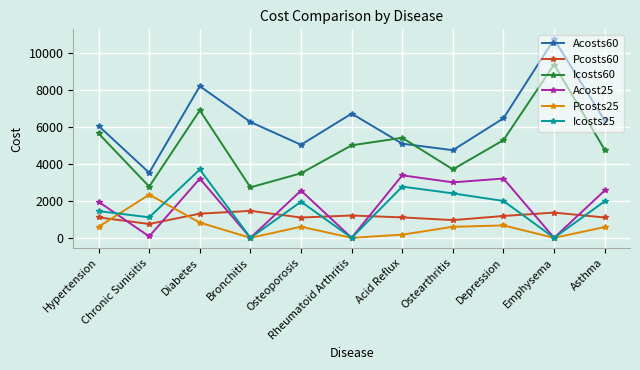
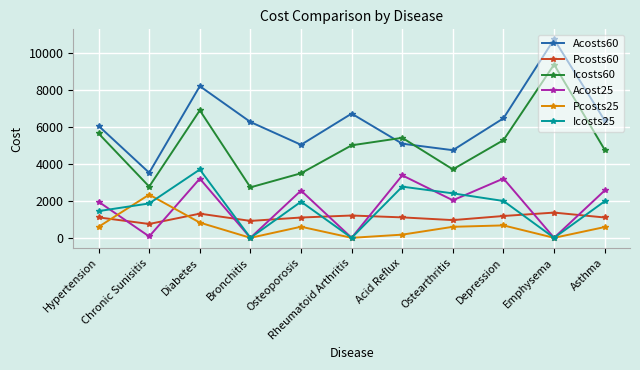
  {
    "Acosts60": {
      "Hypertension": 6000,
      "Chronic Sunisitis": 3500,
      "Diabetes": 8200,
      "Bronchitis": 6300,
      "Osteoporosis": 5000,
      "Rheumatoid Arthritis": 6700,
      "Acid Reflux": 5100,
      "Ostearthritis": 4700,
      "Depression": 6500
    },
    "Pcosts60": {
      "Hypertension": 1100,
      "Chronic Sunisitis": 700,
      "Diabetes": 1300,
-     "Bronchitis": 1500,
+     "Bronchitis": 900,
      "Osteoporosis": 1100,
      "Rheumatoid Arthritis": 1200,
      "Acid Reflux": 1100,
      "Ostearthritis": 1000,
      "Depression": 1200,
      "Emphysema": 1400,
      "Asthma": 1100
    },
    "Icosts60": {
      "Hypertension": 5600,
      "Chronic Sunisitis": 2800,
      "Diabetes": 6900,
      "Bronchitis": 2700,
      "Osteoporosis": 3500,
      "Rheumatoid Arthritis": 5000,
      "Acid Reflux": 5400,
      "Ostearthritis": 3700,
      "Depression": 5300,
      "Asthma": 4800
    },
    "Acost25": {
      "Hypertension": 1900,
      "Chronic Sunisitis": 100,
      "Diabetes": 3200,
      "Osteoporosis": 2600,
      "Acid Reflux": 3400,
-     "Ostearthritis": 3000,
+     "Ostearthritis": 2000,
      "Depression": 3200,
      "Asthma": 2600
    },
    "Pcosts25": {
      "Hypertension": 600,
      "Chronic Sunisitis": 2300,
      "Diabetes": 800,
      "Osteoporosis": 600,
      "Acid Reflux": 200,
      "Ostearthritis": 600,
      "Depression": 700,
      "Asthma": 600
    },
    "Icosts25": {
      "Hypertension": 1400,
-     "Chronic Sunisitis": 1100,
+     "Chronic Sunisitis": 1900,
      "Diabetes": 3700,
      "Osteoporosis": 2000,
      "Acid Reflux": 2800,
      "Ostearthritis": 2400,
      "Depression": 2000,
      "Asthma": 2000
    }
  }
